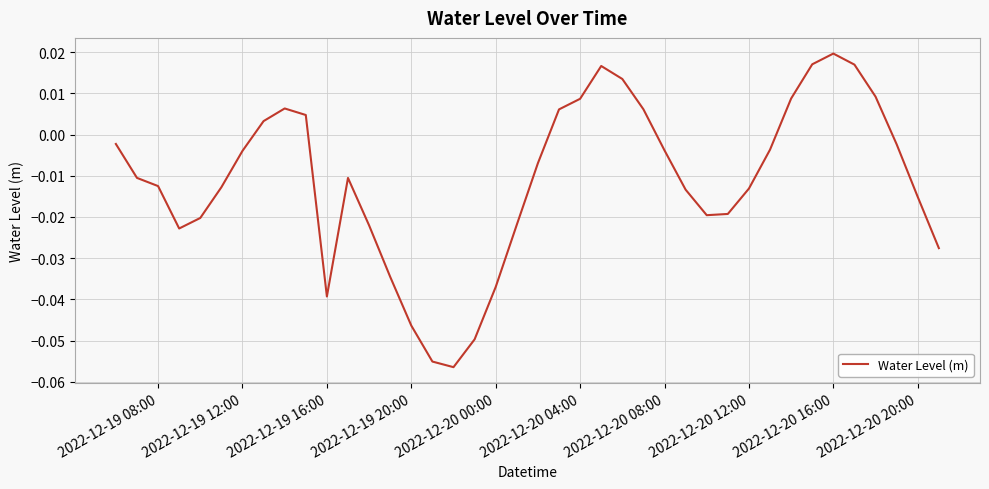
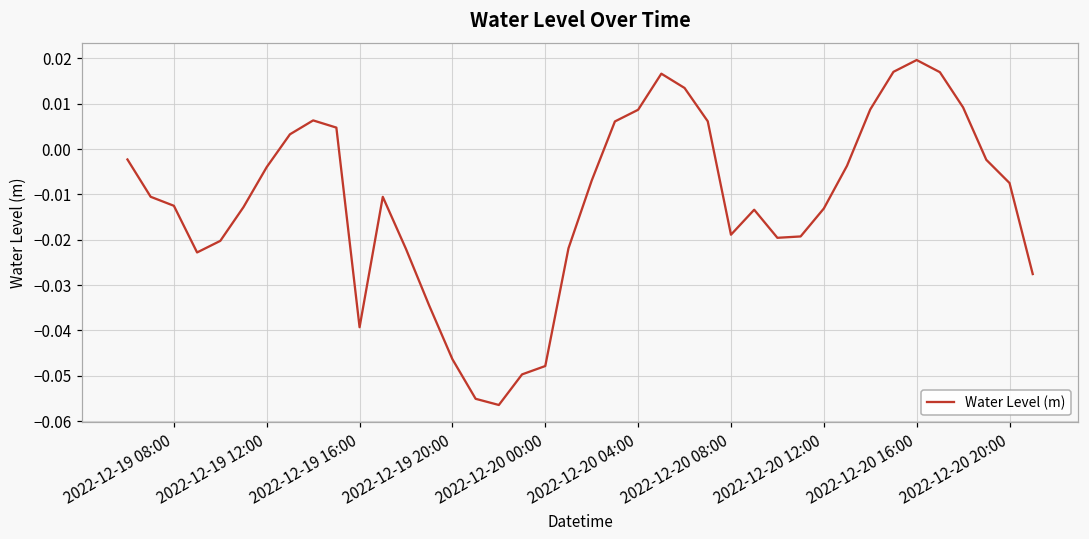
  {
    "2022-12-19 08:00": -0.013,
    "2022-12-19 12:00": -0.004,
    "2022-12-19 16:00": -0.039,
    "2022-12-19 20:00": -0.046,
-   "2022-12-20 00:00": -0.037,
+   "2022-12-20 00:00": -0.048,
    "2022-12-20 04:00": 0.009,
-   "2022-12-20 08:00": -0.004,
+   "2022-12-20 08:00": -0.019,
    "2022-12-20 12:00": -0.013,
    "2022-12-20 16:00": 0.020,
-   "2022-12-20 20:00": -0.015
+   "2022-12-20 20:00": -0.007
  }
